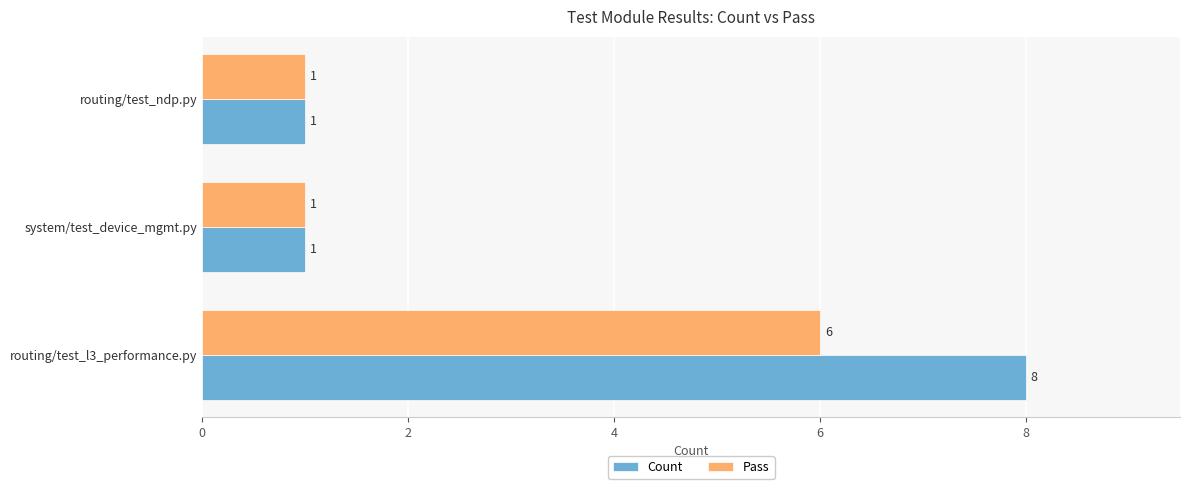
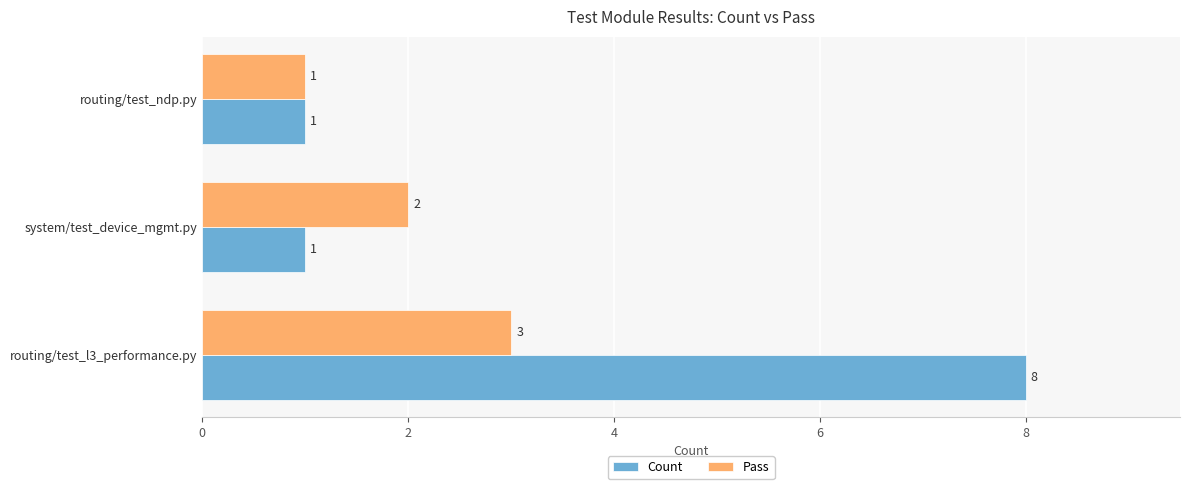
  {
    "Count": {
      "routing/test_ndp.py": 1,
      "system/test_device_mgmt.py": 1,
      "routing/test_l3_performance.py": 8
    },
    "Pass": {
      "routing/test_ndp.py": 1,
-     "system/test_device_mgmt.py": 1,
-     "routing/test_l3_performance.py": 6
+     "system/test_device_mgmt.py": 2,
+     "routing/test_l3_performance.py": 3
    }
  }
